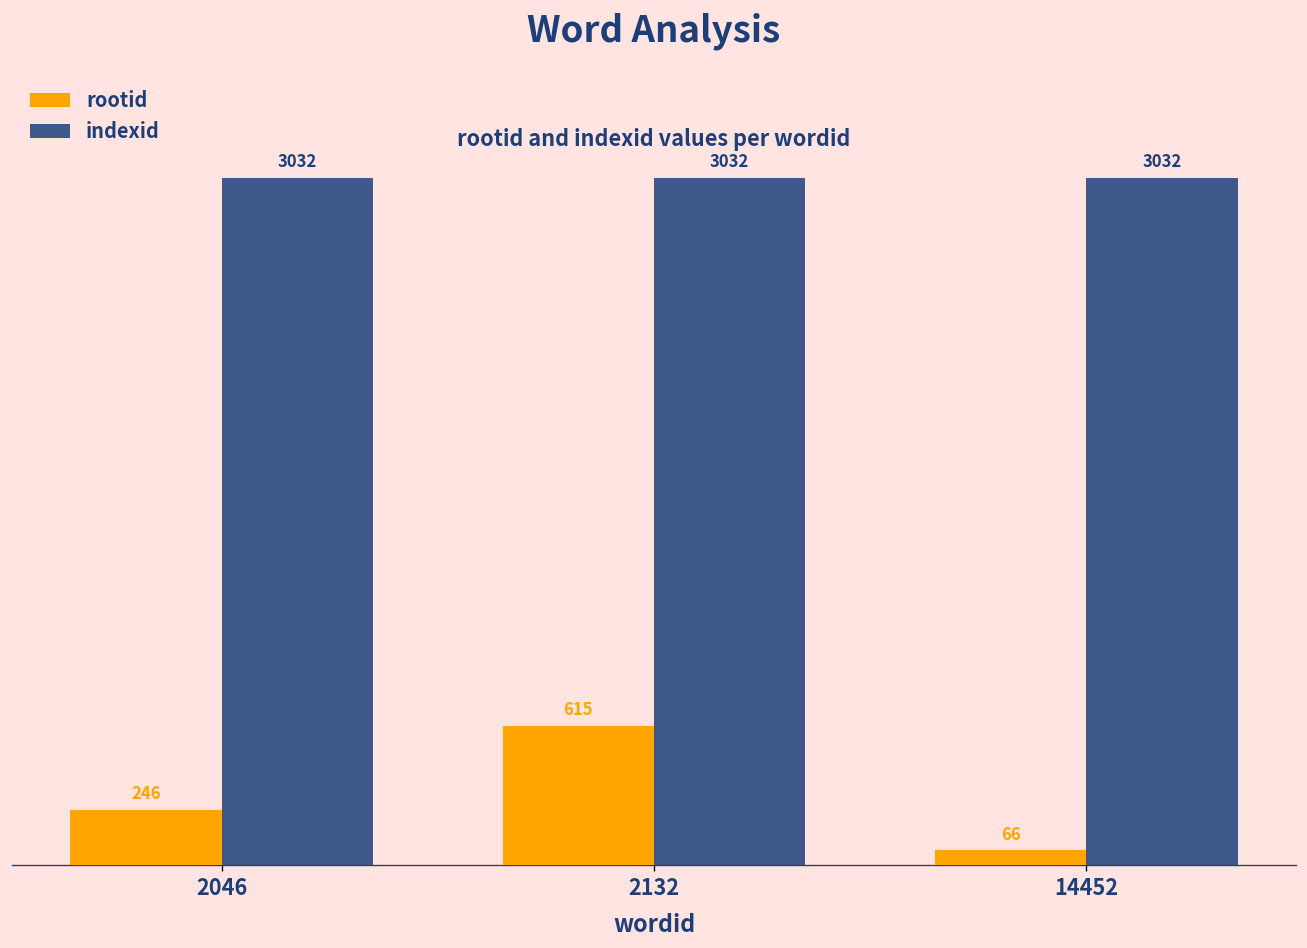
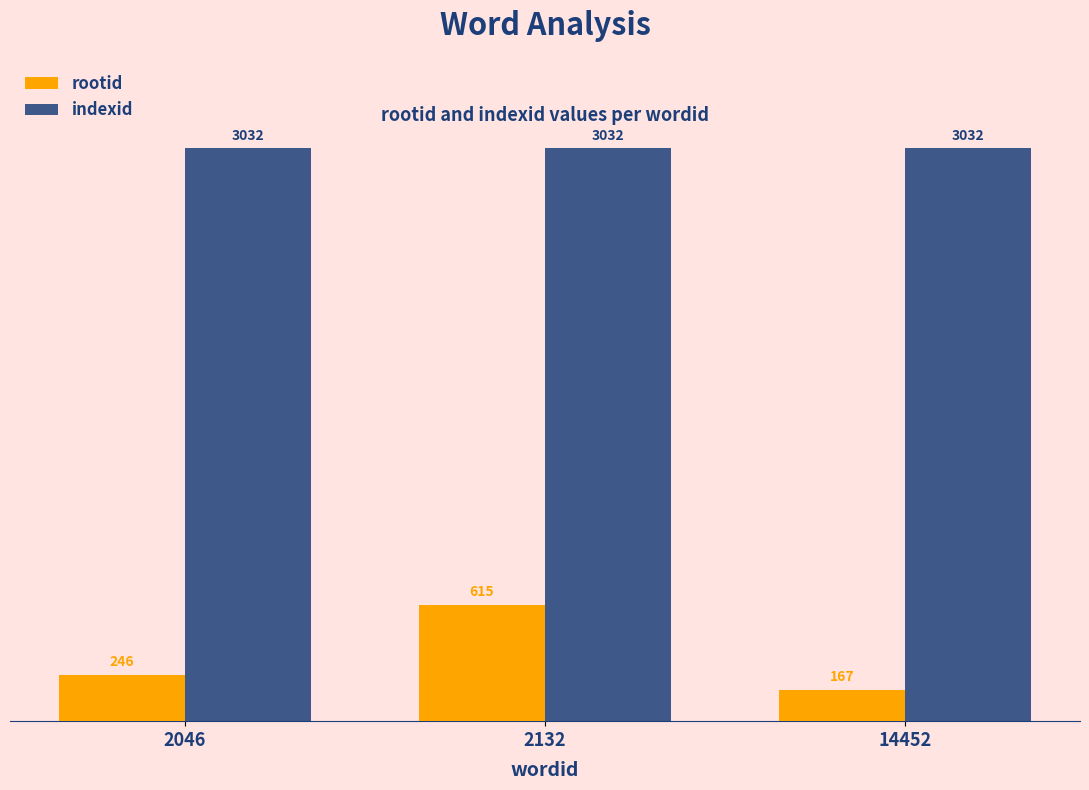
  {
    "rootid": {
      "2046": 246,
      "2132": 615,
-     "14452": 66
+     "14452": 167
    },
    "indexid": {
      "2046": 3032,
      "2132": 3032,
      "14452": 3032
    }
  }
